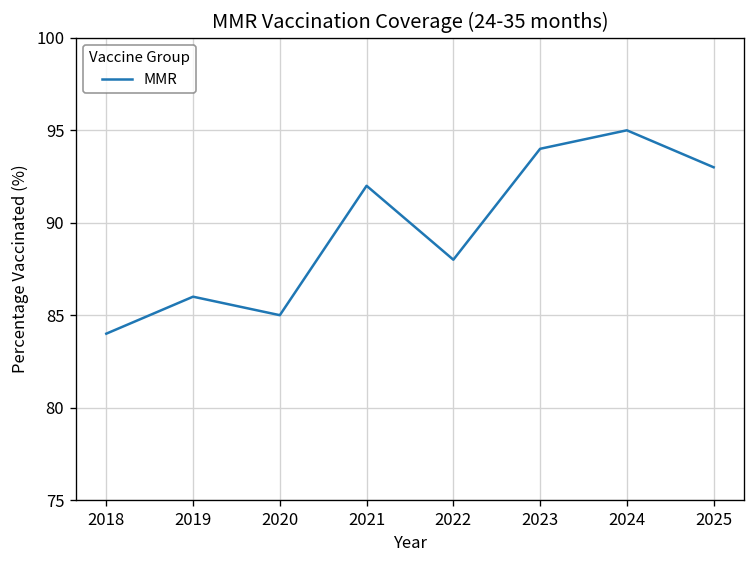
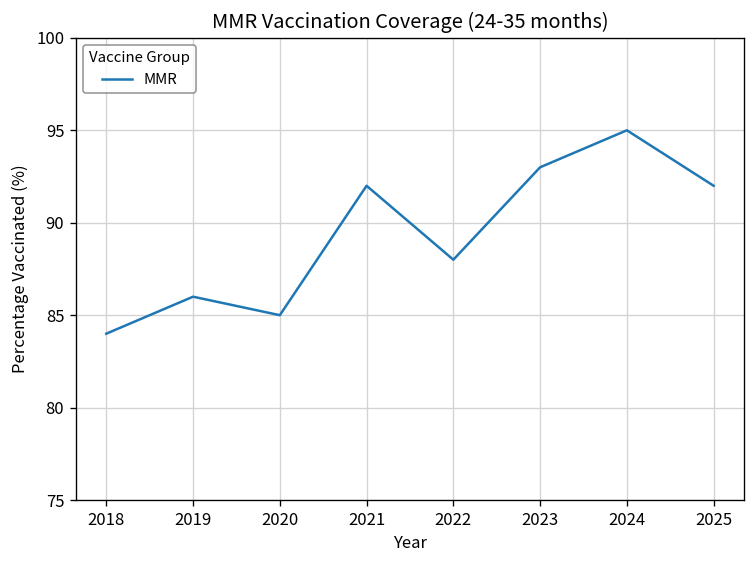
  {
    "2018": 84,
    "2019": 86,
    "2020": 85,
    "2021": 92,
    "2022": 88,
-   "2023": 94,
+   "2023": 93,
    "2024": 95,
-   "2025": 93
+   "2025": 92
  }
